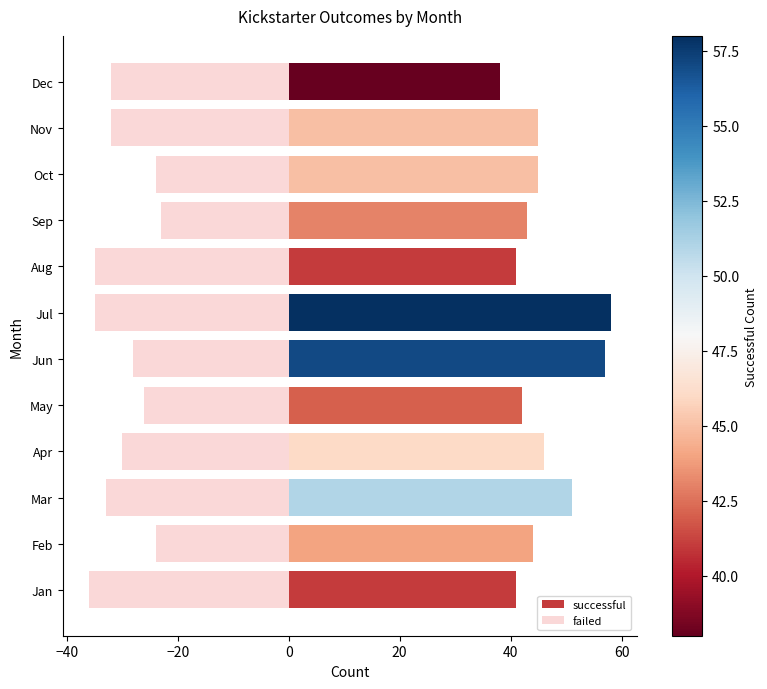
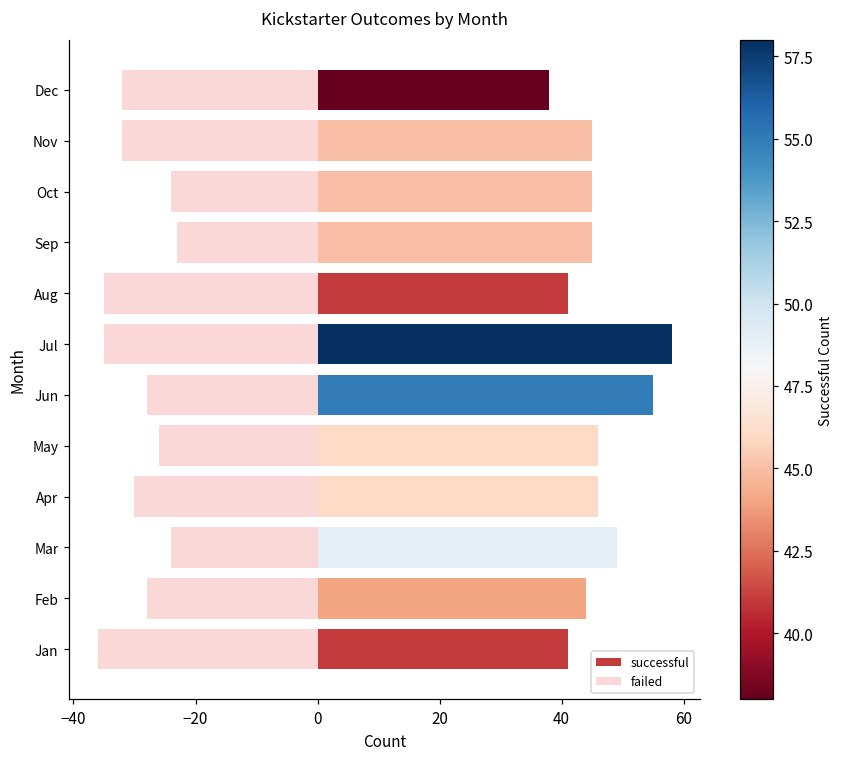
  {
    "successful": {
      "Dec": 38,
      "Nov": 45,
      "Oct": 45,
-     "Sep": 43,
+     "Sep": 45,
      "Aug": 41,
      "Jul": 58,
-     "Jun": 57,
-     "May": 42,
+     "Jun": 55,
+     "May": 46,
      "Apr": 46,
-     "Mar": 51,
+     "Mar": 49,
      "Feb": 44,
      "Jan": 41
    },
    "failed": {
      "Dec": -32,
      "Nov": -32,
      "Oct": -24,
      "Sep": -23,
      "Aug": -35,
      "Jul": -35,
      "Jun": -28,
      "May": -26,
      "Apr": -30,
-     "Mar": -33,
-     "Feb": -24,
+     "Mar": -24,
+     "Feb": -28,
      "Jan": -36
    }
  }
